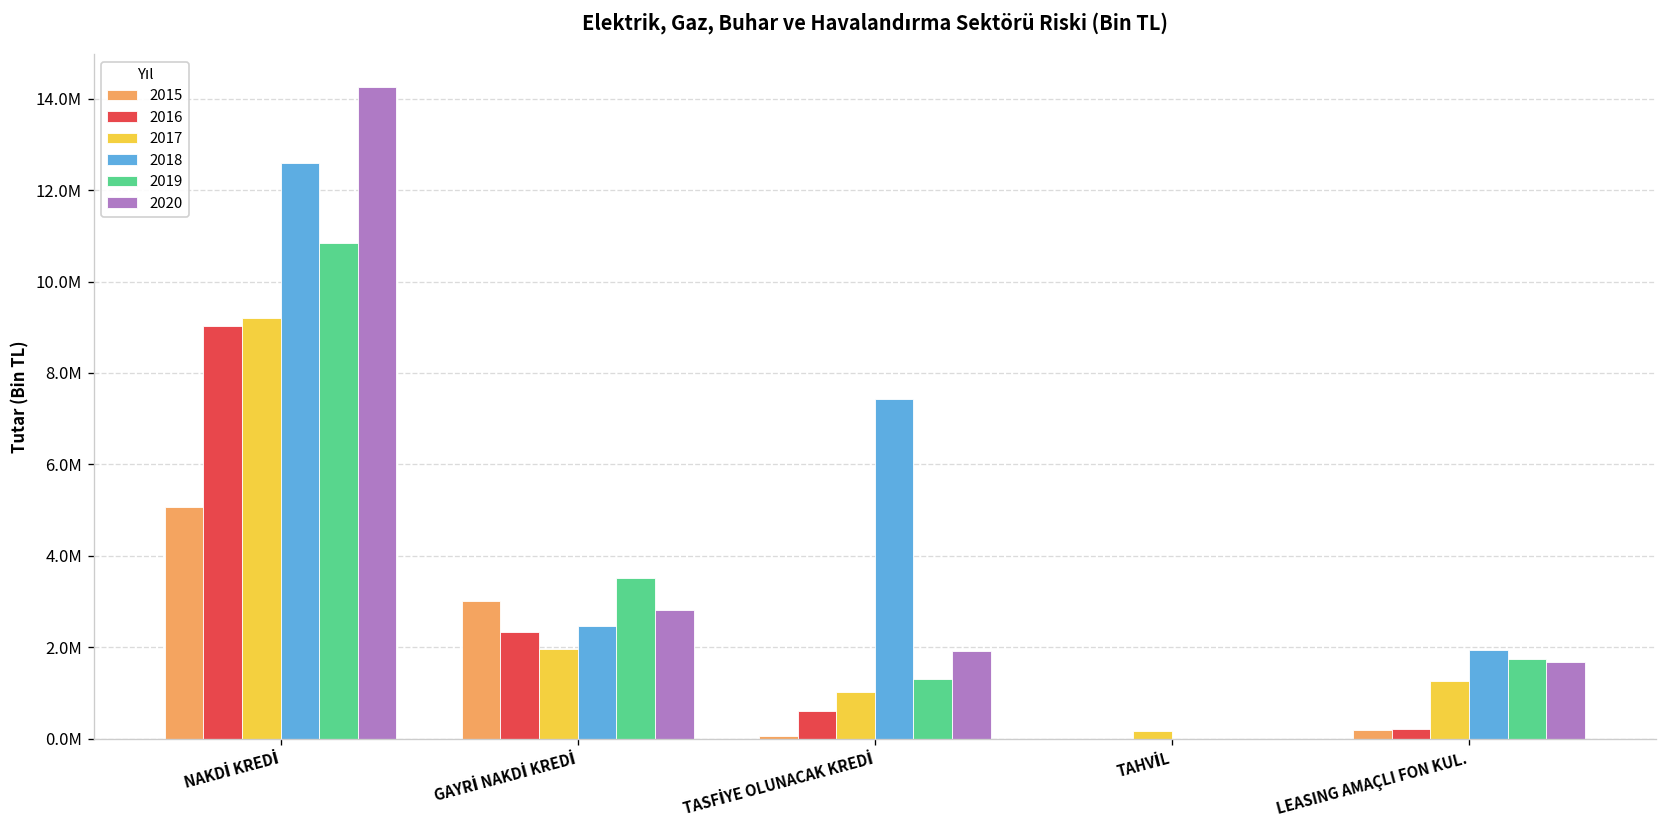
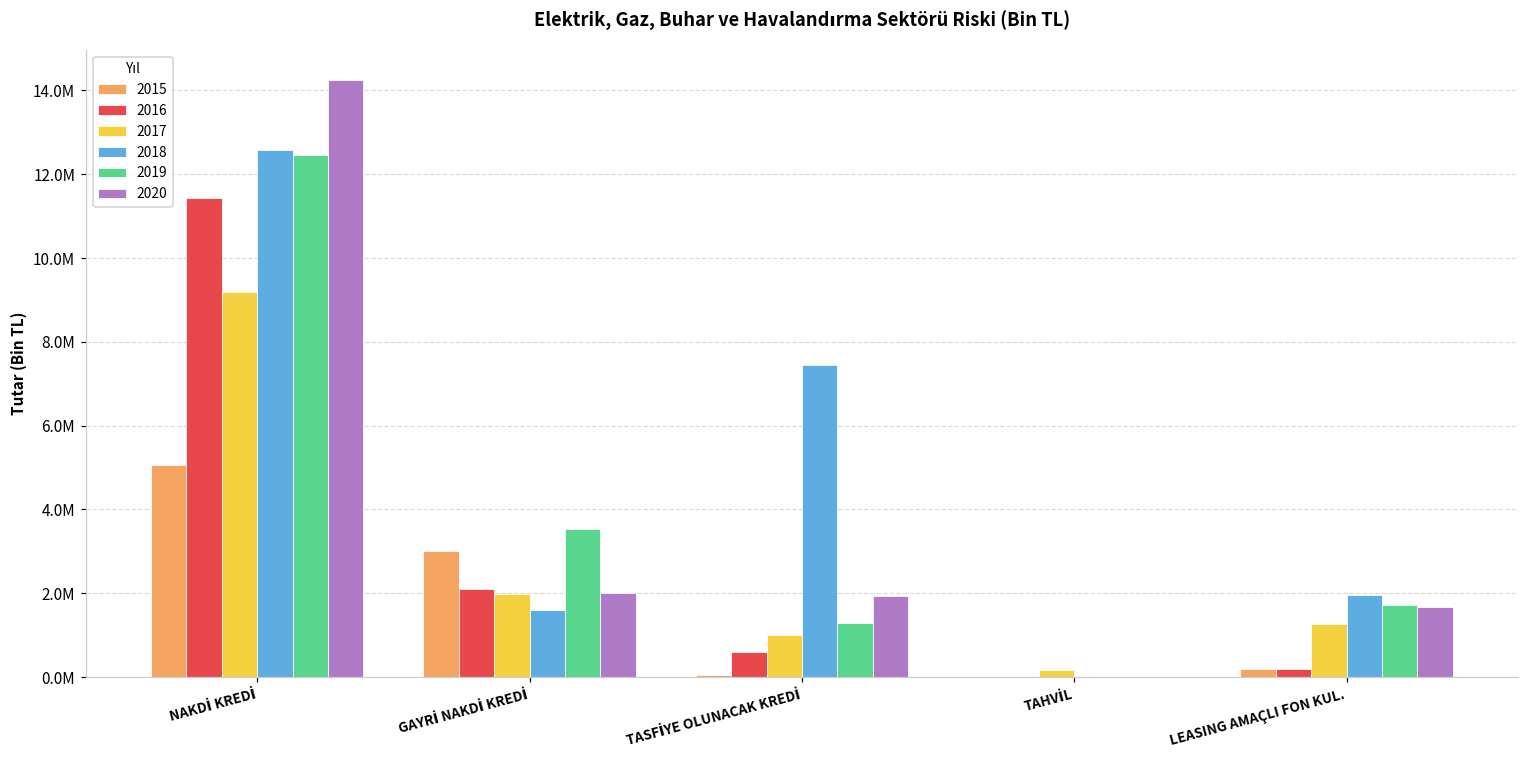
  {
    "2016": {
-     "NAKDİ KREDİ": 9000000,
-     "GAYRİ NAKDİ KREDİ": 2300000,
+     "NAKDİ KREDİ": 11400000,
+     "GAYRİ NAKDİ KREDİ": 2100000,
      "TASFİYE OLUNACAK KREDİ": 600000,
      "TAHVİL": 0,
      "LEASING AMAÇLI FON KUL.": 200000
    },
    "2018": {
      "NAKDİ KREDİ": 12600000,
-     "GAYRİ NAKDİ KREDİ": 2500000,
+     "GAYRİ NAKDİ KREDİ": 1600000,
      "TASFİYE OLUNACAK KREDİ": 7400000,
      "TAHVİL": 0,
      "LEASING AMAÇLI FON KUL.": 1900000
    },
    "2019": {
-     "NAKDİ KREDİ": 10800000,
+     "NAKDİ KREDİ": 12500000,
      "GAYRİ NAKDİ KREDİ": 3500000,
      "TASFİYE OLUNACAK KREDİ": 1300000,
      "TAHVİL": 0,
      "LEASING AMAÇLI FON KUL.": 1700000
    },
    "2020": {
      "NAKDİ KREDİ": 14300000,
-     "GAYRİ NAKDİ KREDİ": 2800000,
+     "GAYRİ NAKDİ KREDİ": 2000000,
      "TASFİYE OLUNACAK KREDİ": 1900000,
      "TAHVİL": 0,
      "LEASING AMAÇLI FON KUL.": 1700000
    }
  }
